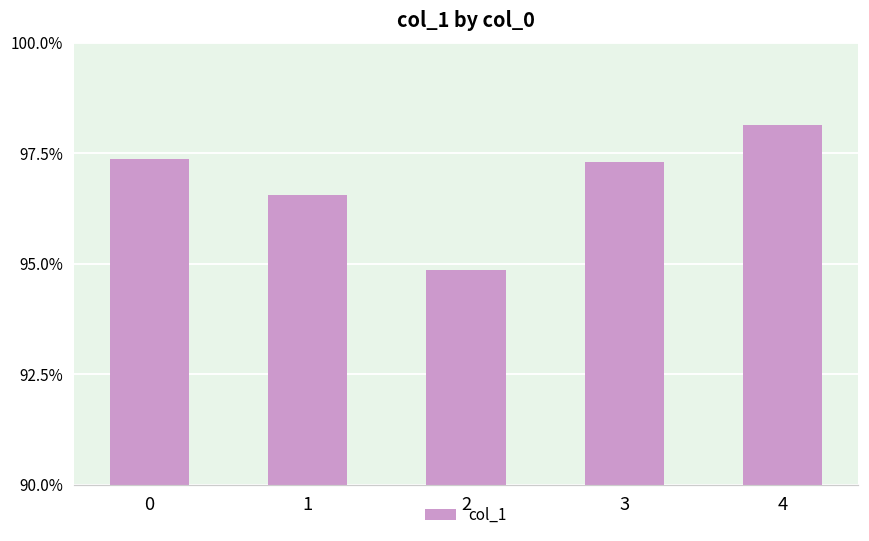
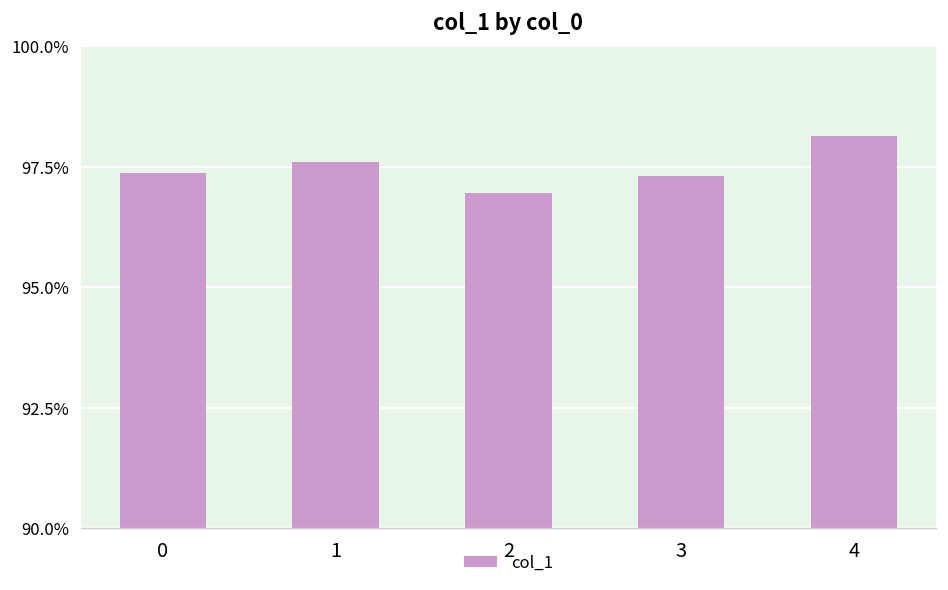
  {
    "0": "97.4%",
-   "1": "96.6%",
-   "2": "94.9%",
+   "1": "97.6%",
+   "2": "97.0%",
    "3": "97.3%",
    "4": "98.1%"
  }
